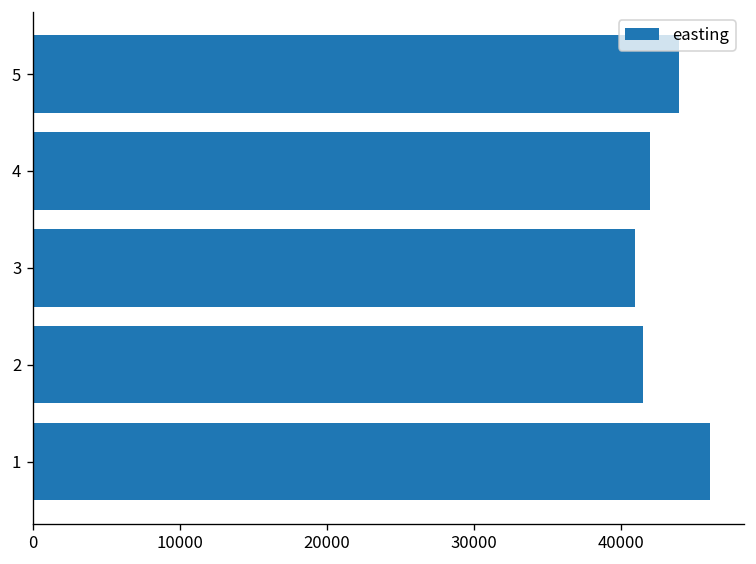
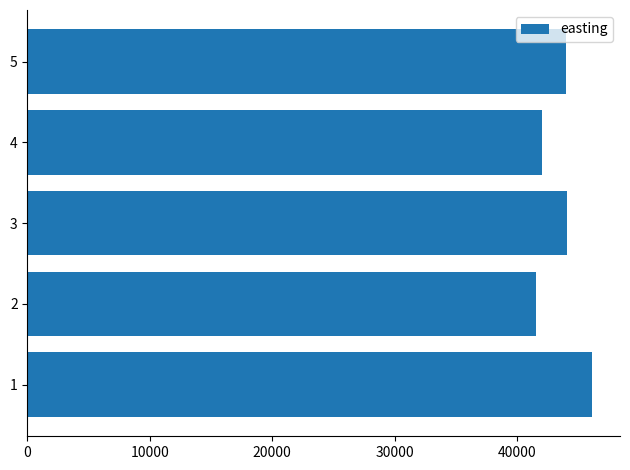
  {
    "5": 44000,
    "4": 42000,
-   "3": 41000,
+   "3": 44100,
    "2": 41500,
    "1": 46100
  }
